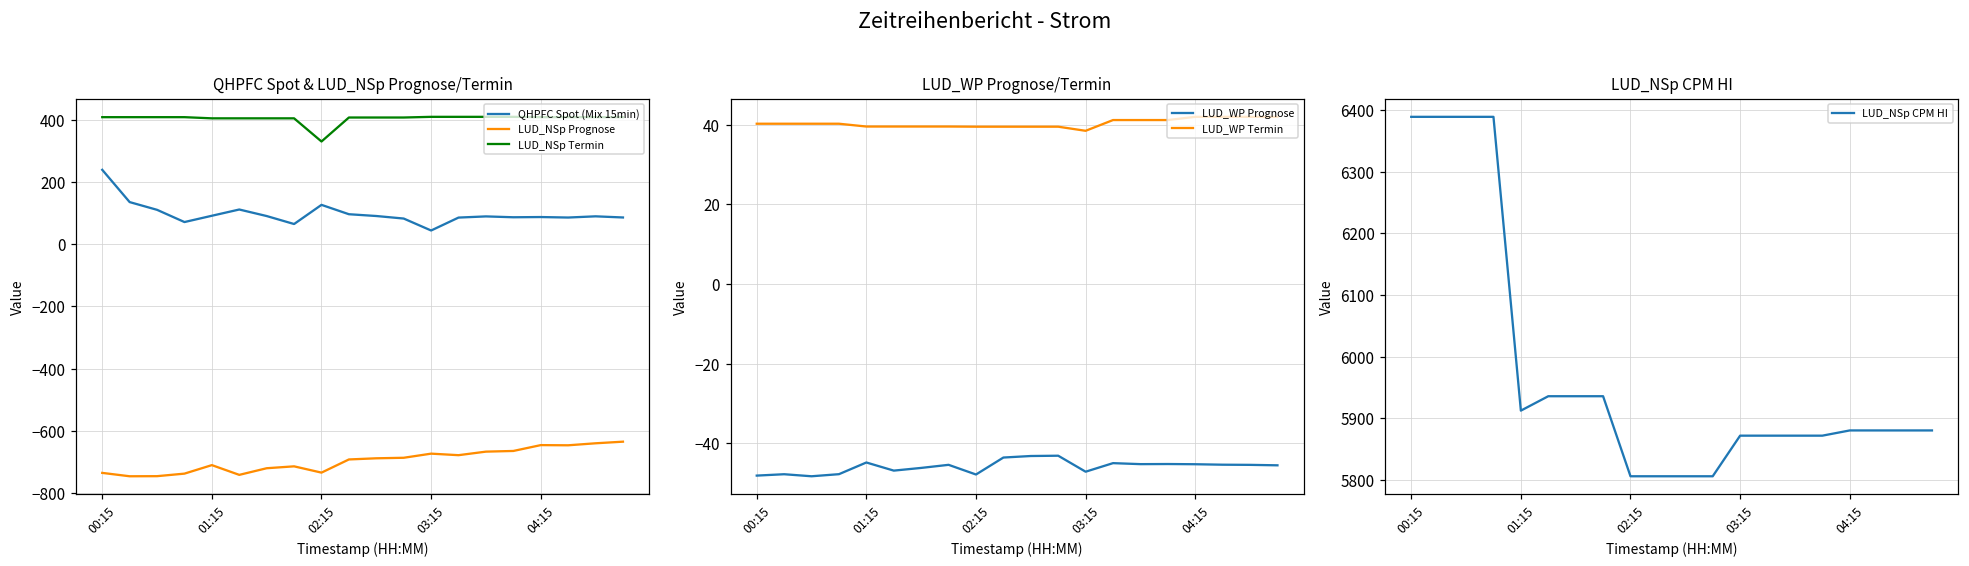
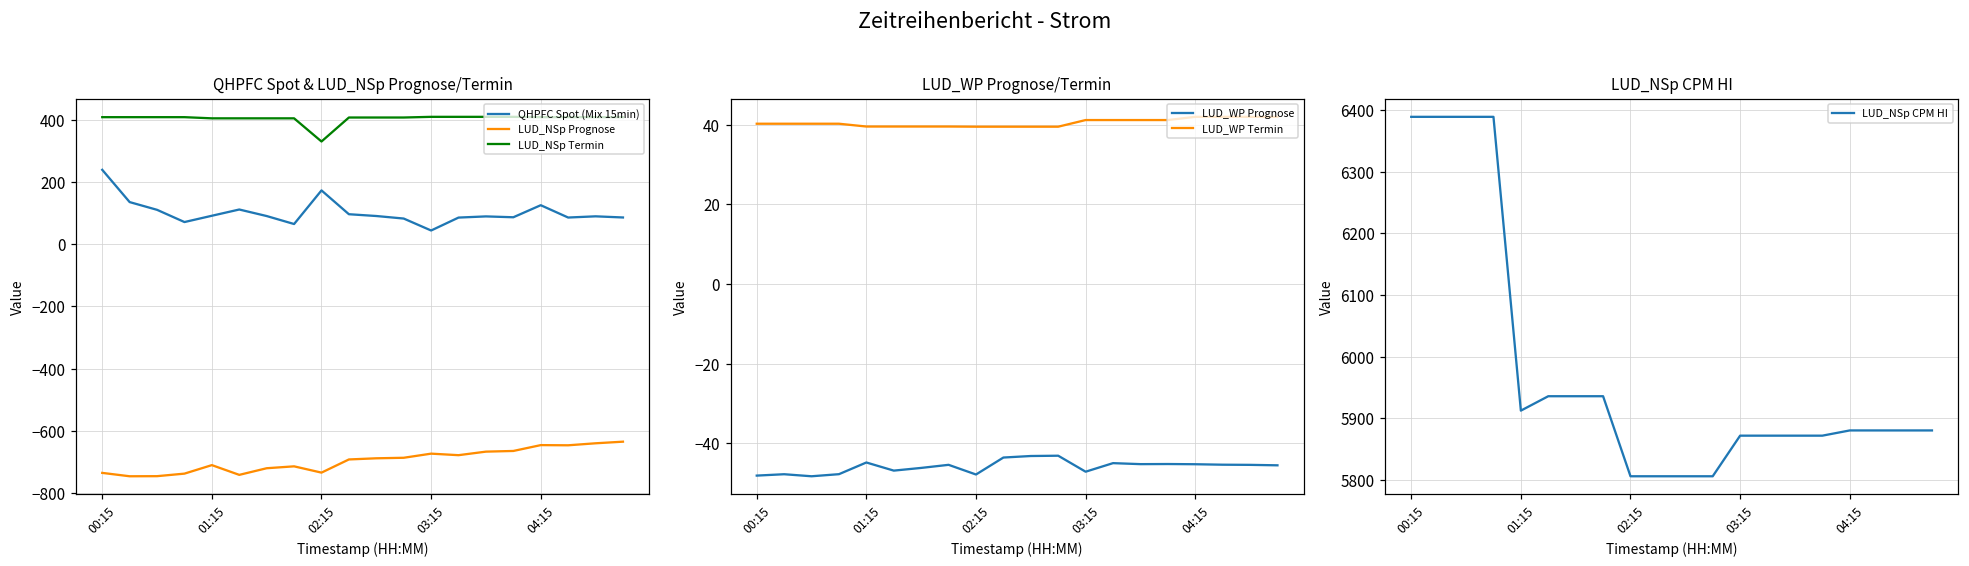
  {
    "QHPFC Spot & LUD_NSp Prognose/Termin": {
      "QHPFC Spot (Mix 15min)": {
        "00:15": 240,
        "01:15": 90,
-       "02:15": 130,
+       "02:15": 170,
        "03:15": 40,
-       "04:15": 90
+       "04:15": 130
      },
      "LUD_NSp Prognose": {
        "00:15": -740,
        "01:15": -710,
        "02:15": -730,
        "03:15": -670,
        "04:15": -650
      },
      "LUD_NSp Termin": {
        "00:15": 410,
        "01:15": 400,
        "02:15": 330,
        "03:15": 410
      }
    },
    "LUD_WP Prognose/Termin": {
      "LUD_WP Prognose": {
        "00:15": -48,
        "01:15": -45,
        "02:15": -48,
        "03:15": -47,
        "04:15": -45
      },
      "LUD_WP Termin": {
        "00:15": 40,
        "01:15": 40,
        "02:15": 40,
-       "03:15": 39
+       "03:15": 41
      }
    },
    "LUD_NSp CPM HI": {
      "00:15": 6390,
      "01:15": 5910,
      "02:15": 5810,
      "03:15": 5870,
      "04:15": 5880
    }
  }
